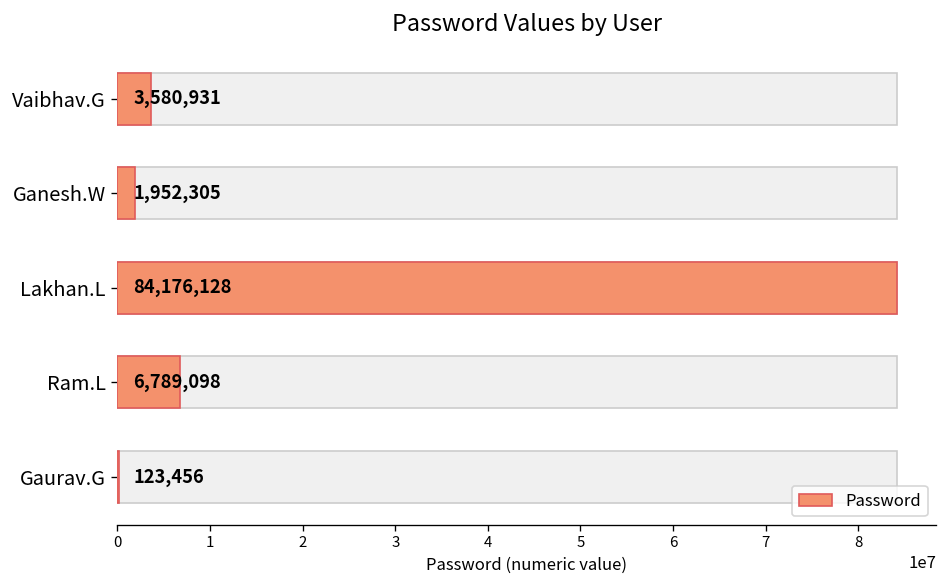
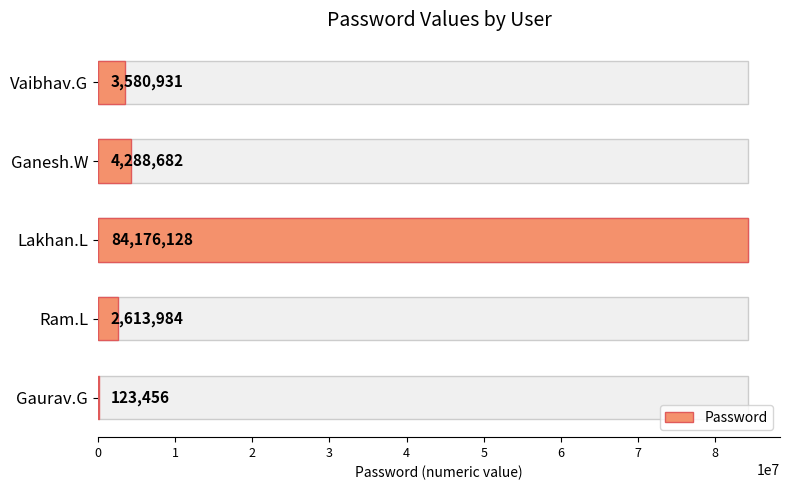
  {
    "Password": {
-     "Ganesh.W": "1,952,305",
+     "Ganesh.W": "4,288,682",
      "Lakhan.L": "84,176,128",
-     "Ram.L": "6,789,098",
+     "Ram.L": "2,613,984",
      "Gaurav.G": "123,456"
    }
  }
